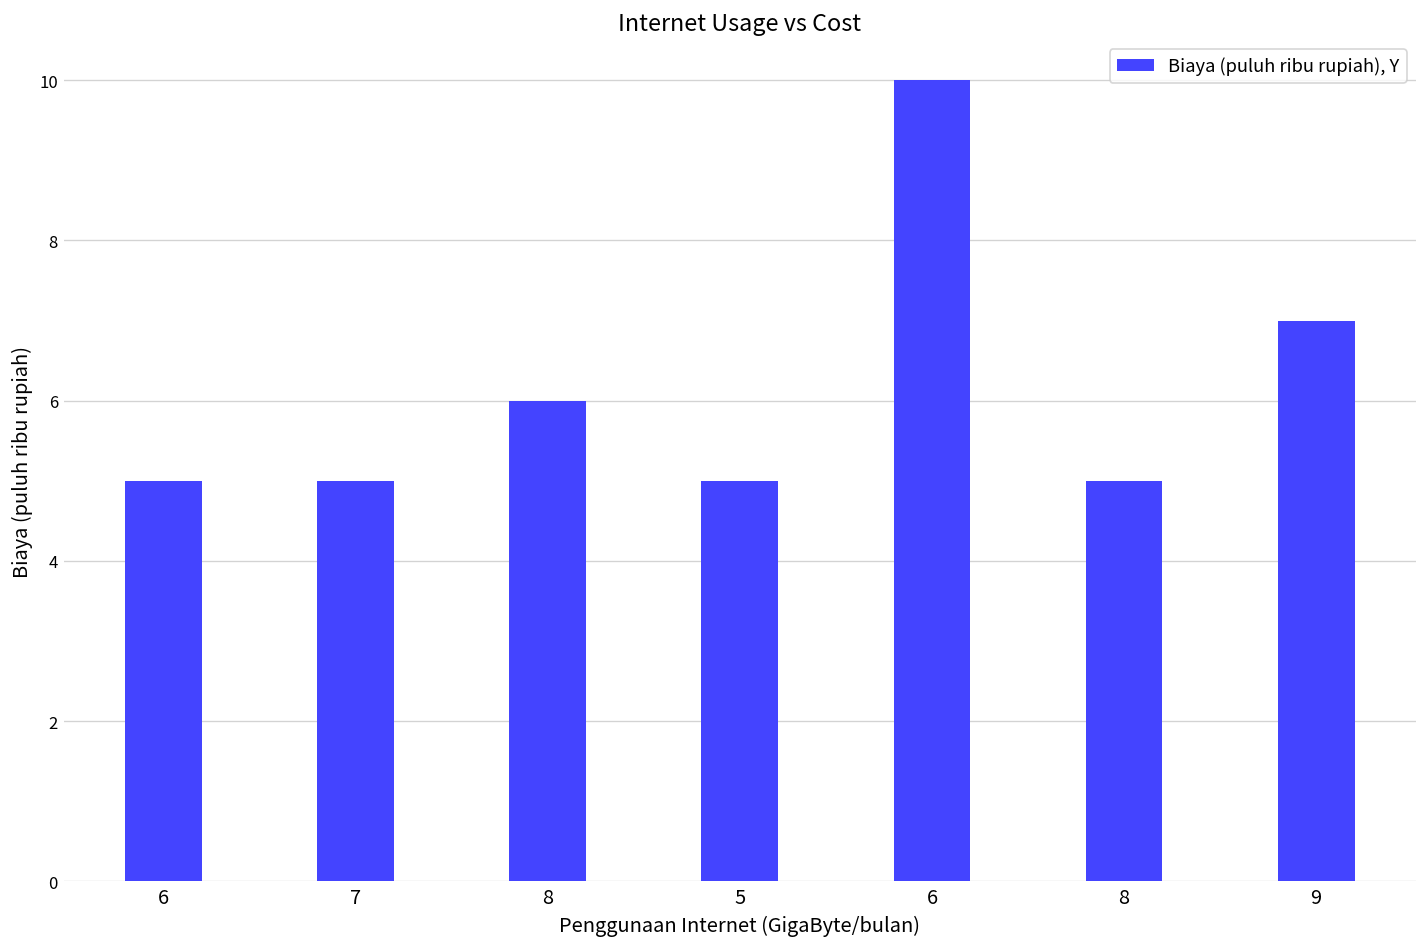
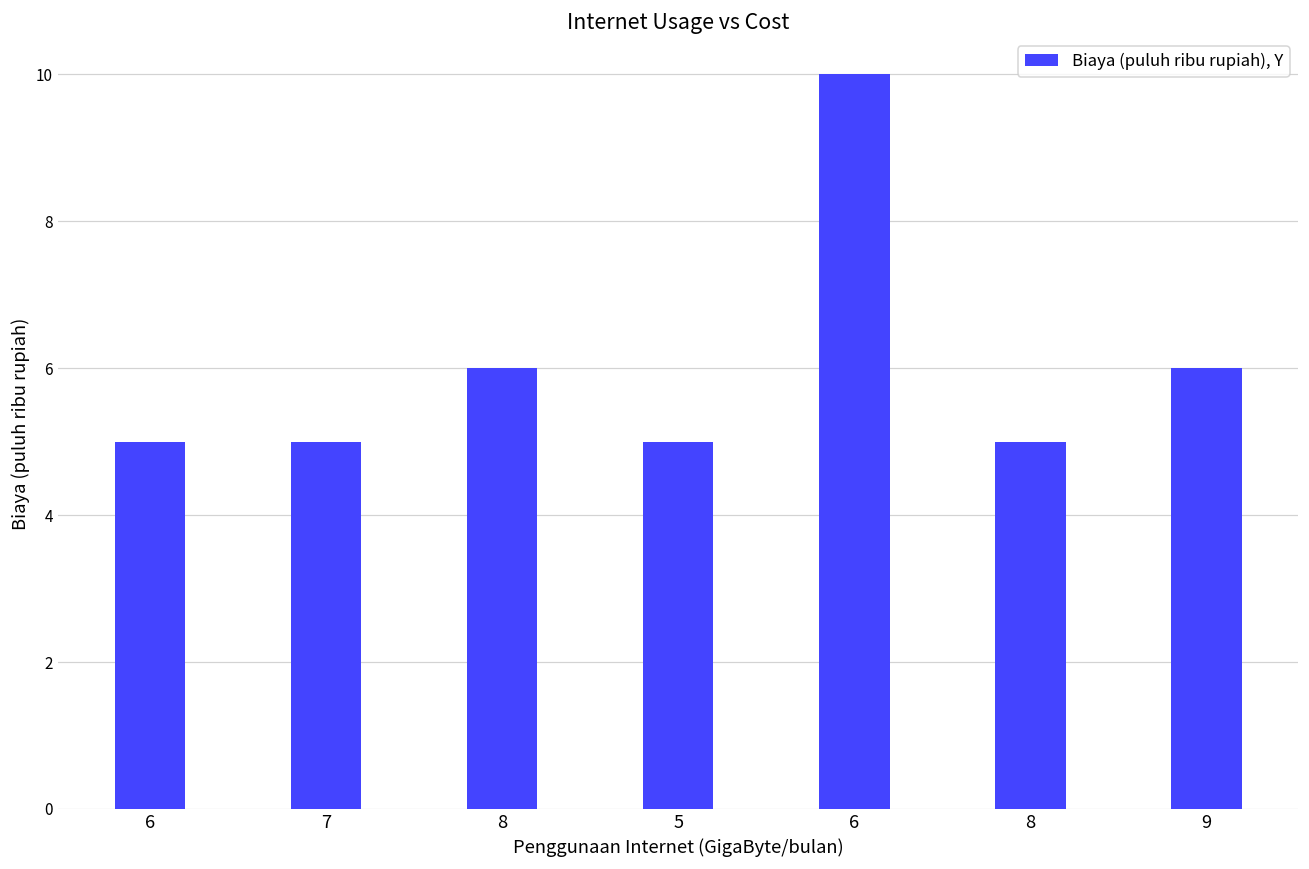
  {
    "7": 5,
    "5": 5,
-   "9": 7
+   "9": 6
  }
